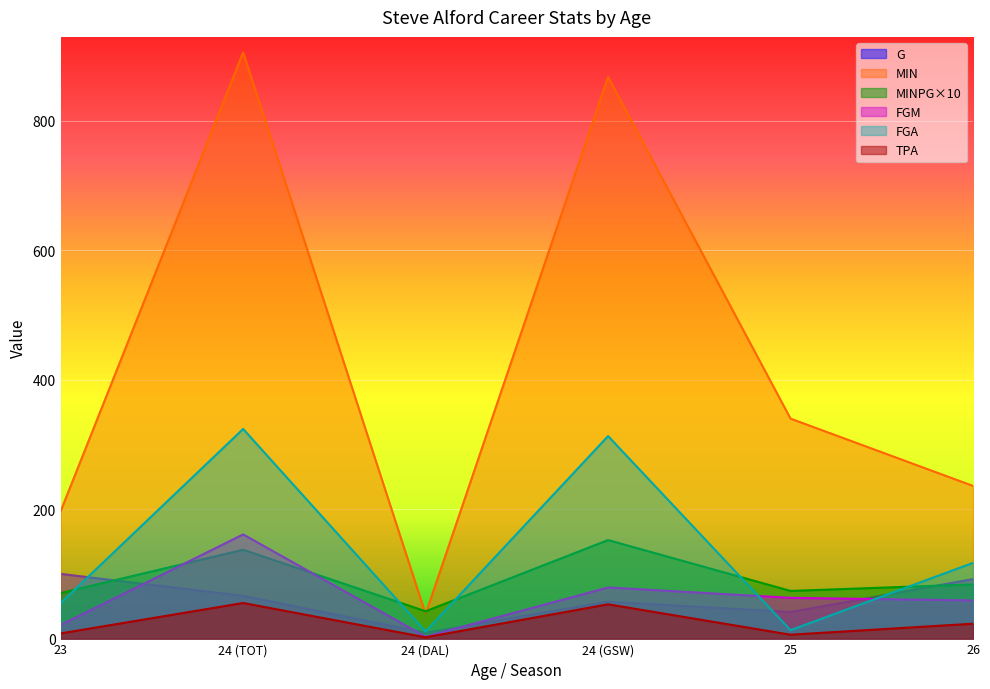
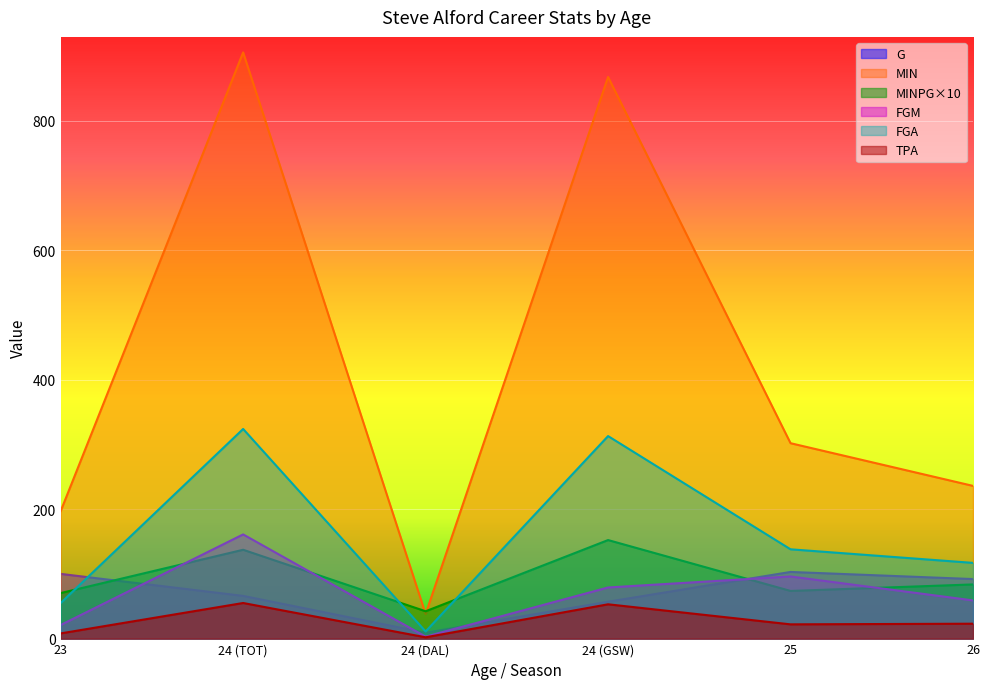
  {
    "G": {
      "23": 100,
      "24 (TOT)": 70,
      "24 (GSW)": 60,
-     "25": 40,
+     "25": 100,
      "26": 90
    },
    "MIN": {
      "23": 200,
      "24 (TOT)": 910,
      "24 (DAL)": 40,
      "24 (GSW)": 870,
-     "25": 340,
+     "25": 300,
      "26": 240
    },
    "MINPG×10": {
      "23": 70,
      "24 (TOT)": 140,
      "24 (DAL)": 40,
      "24 (GSW)": 150,
      "25": 70,
      "26": 80
    },
    "FGM": {
      "23": 20,
      "24 (TOT)": 160,
      "24 (GSW)": 80,
-     "25": 60,
+     "25": 100,
      "26": 60
    },
    "FGA": {
      "23": 60,
      "24 (TOT)": 320,
      "24 (GSW)": 310,
-     "25": 10,
+     "25": 140,
      "26": 120
    },
    "TPA": {
      "23": 10,
      "24 (TOT)": 60,
      "24 (GSW)": 50,
-     "25": 10,
+     "25": 20,
      "26": 20
    }
  }
